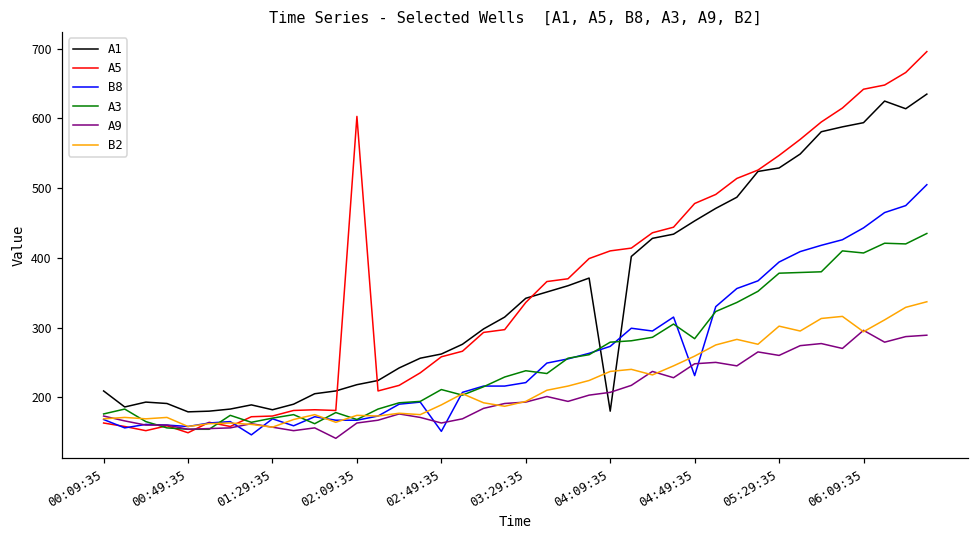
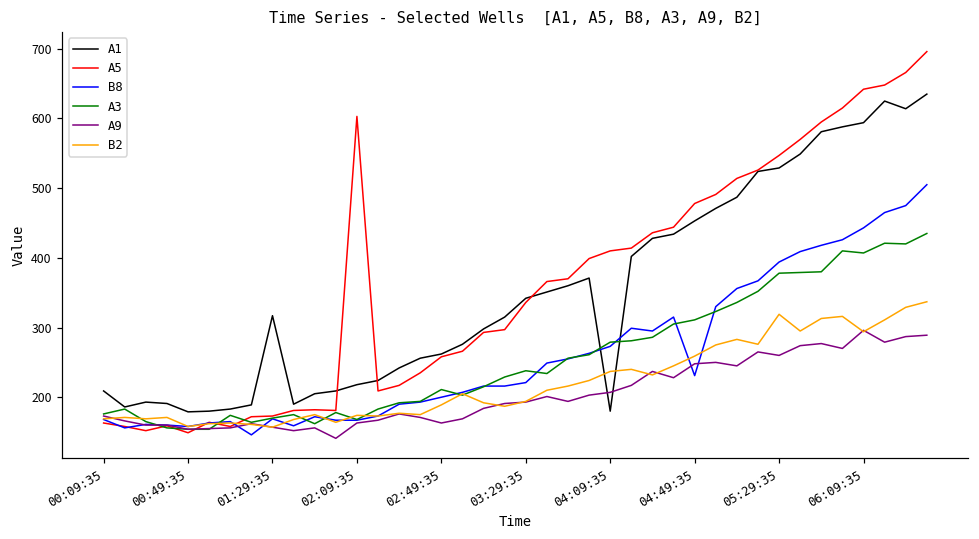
  {
    "A1": {
      "00:09:35": 210,
      "00:49:35": 180,
-     "01:29:35": 180,
+     "01:29:35": 320,
      "02:09:35": 220,
      "02:49:35": 260,
      "03:29:35": 340,
      "04:09:35": 180,
      "04:49:35": 450,
      "05:29:35": 530,
      "06:09:35": 590
    },
    "A5": {
      "00:09:35": 160,
      "00:49:35": 150,
      "02:09:35": 600,
      "02:49:35": 260,
      "03:29:35": 340,
      "04:09:35": 410,
      "04:49:35": 480,
      "05:29:35": 550,
      "06:09:35": 640
    },
    "B8": {
-     "02:49:35": 150,
+     "02:49:35": 200,
      "03:29:35": 220,
      "04:09:35": 270,
      "04:49:35": 230,
      "05:29:35": 390,
      "06:09:35": 440
    },
    "A3": {
      "02:49:35": 210,
      "03:29:35": 240,
      "04:09:35": 280,
-     "04:49:35": 280,
+     "04:49:35": 310,
      "05:29:35": 380,
      "06:09:35": 410
    },
    "A9": {
      "02:49:35": 160,
      "04:09:35": 210,
      "04:49:35": 250,
      "05:29:35": 260
    },
    "B2": {
      "02:09:35": 170,
      "02:49:35": 190,
      "04:09:35": 240,
      "04:49:35": 260,
-     "05:29:35": 300
+     "05:29:35": 320
    }
  }
